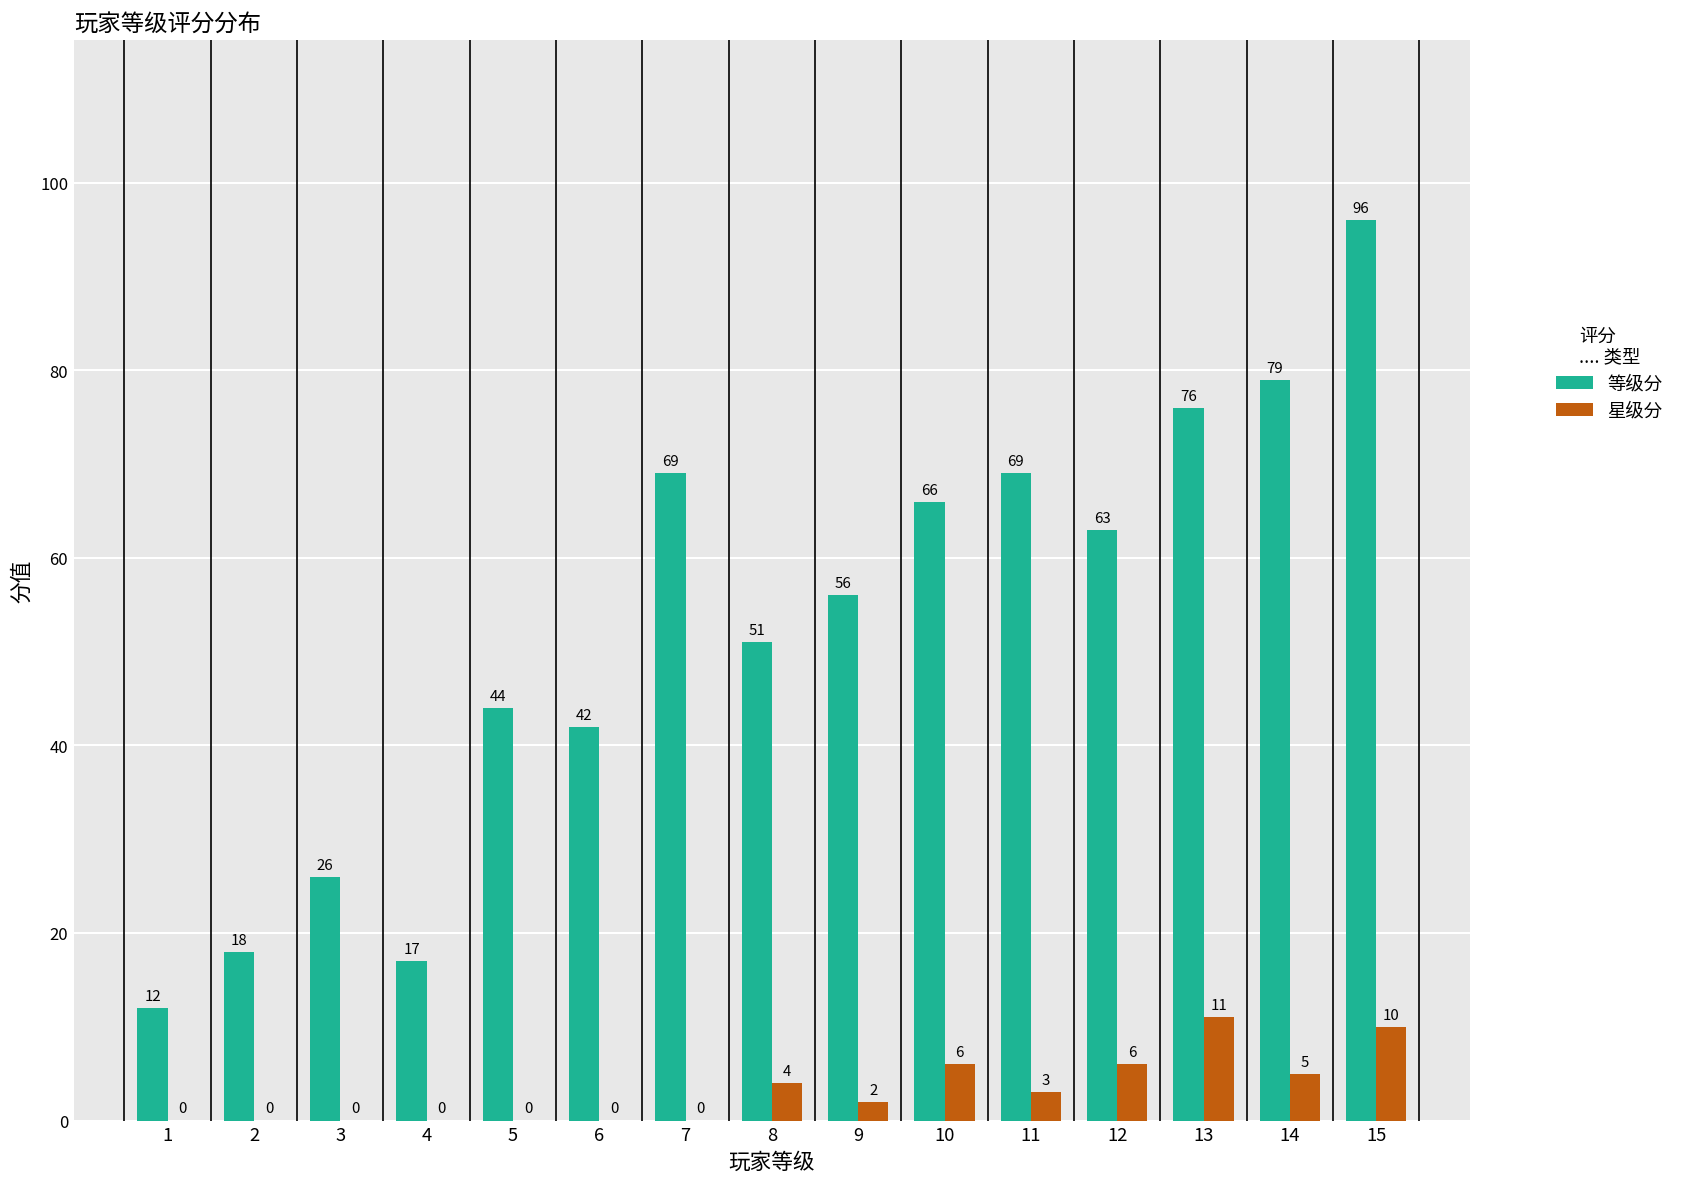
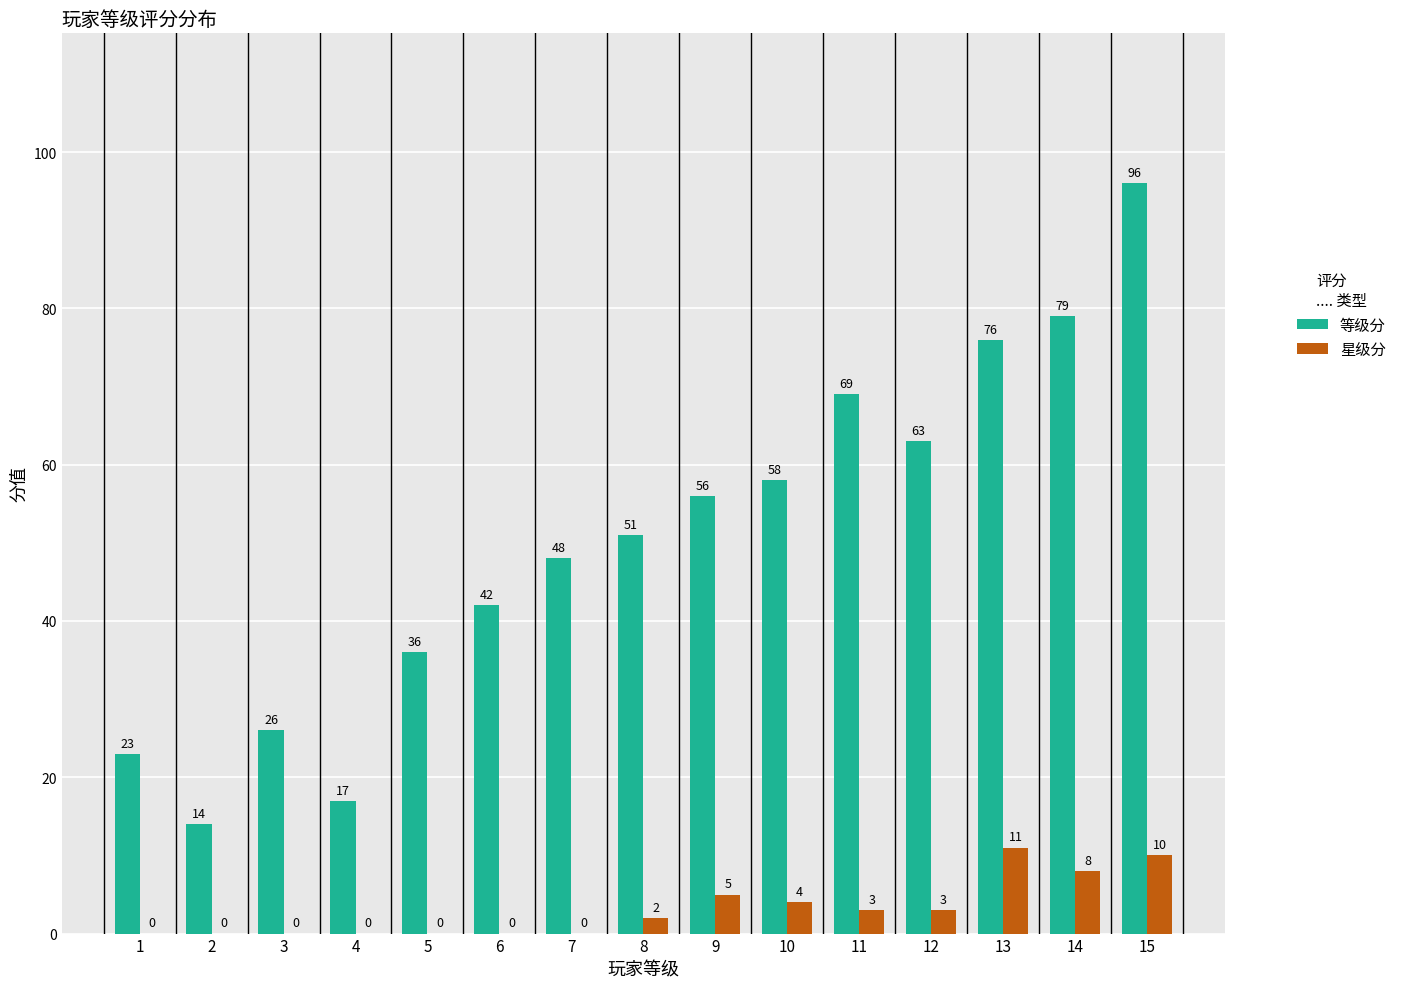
  {
    "等级分": {
-     "1": 12,
-     "2": 18,
+     "1": 23,
+     "2": 14,
      "3": 26,
      "4": 17,
-     "5": 44,
+     "5": 36,
      "6": 42,
-     "7": 69,
+     "7": 48,
      "8": 51,
      "9": 56,
-     "10": 66,
+     "10": 58,
      "11": 69,
      "12": 63,
      "13": 76,
      "14": 79,
      "15": 96
    },
    "星级分": {
      "1": 0,
      "2": 0,
      "3": 0,
      "4": 0,
      "5": 0,
      "6": 0,
      "7": 0,
-     "8": 4,
-     "9": 2,
-     "10": 6,
+     "8": 2,
+     "9": 5,
+     "10": 4,
      "11": 3,
-     "12": 6,
+     "12": 3,
      "13": 11,
-     "14": 5,
+     "14": 8,
      "15": 10
    }
  }
